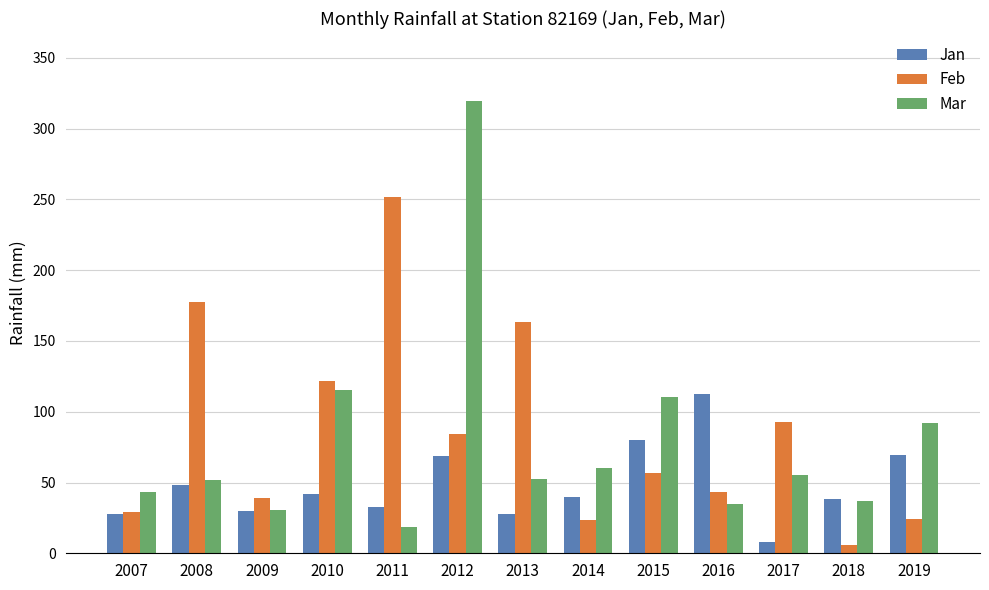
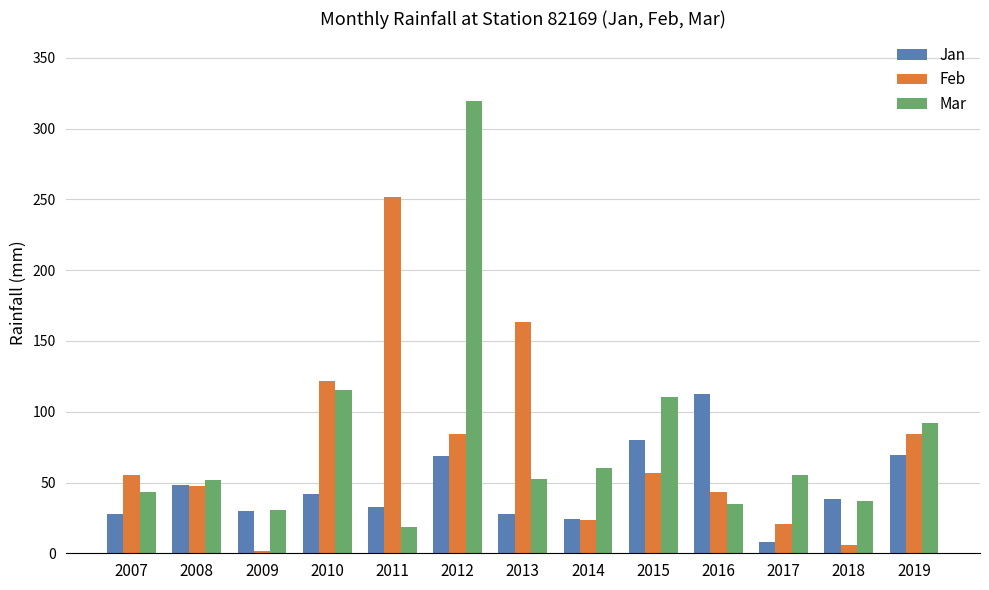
  {
    "Jan": {
      "2007": 27,
      "2008": 48,
      "2009": 30,
      "2010": 42,
      "2011": 33,
      "2012": 69,
      "2013": 28,
-     "2014": 40,
+     "2014": 24,
      "2015": 80,
      "2016": 113,
      "2017": 8,
      "2018": 39,
      "2019": 70
    },
    "Feb": {
-     "2007": 30,
-     "2008": 177,
-     "2009": 39,
+     "2007": 55,
+     "2008": 47,
+     "2009": 2,
      "2010": 122,
      "2011": 252,
      "2012": 84,
      "2013": 163,
      "2014": 24,
      "2015": 57,
      "2016": 44,
-     "2017": 93,
+     "2017": 20,
      "2018": 6,
-     "2019": 24
+     "2019": 84
    },
    "Mar": {
      "2007": 43,
      "2008": 52,
      "2009": 31,
      "2010": 115,
      "2011": 18,
      "2012": 320,
      "2013": 52,
      "2014": 60,
      "2015": 111,
      "2016": 35,
      "2017": 56,
      "2018": 37,
      "2019": 92
    }
  }
